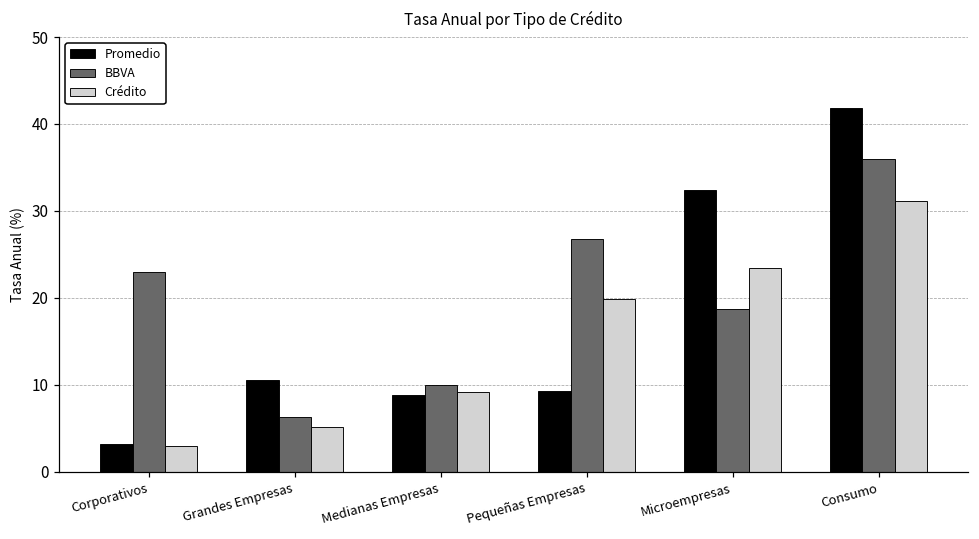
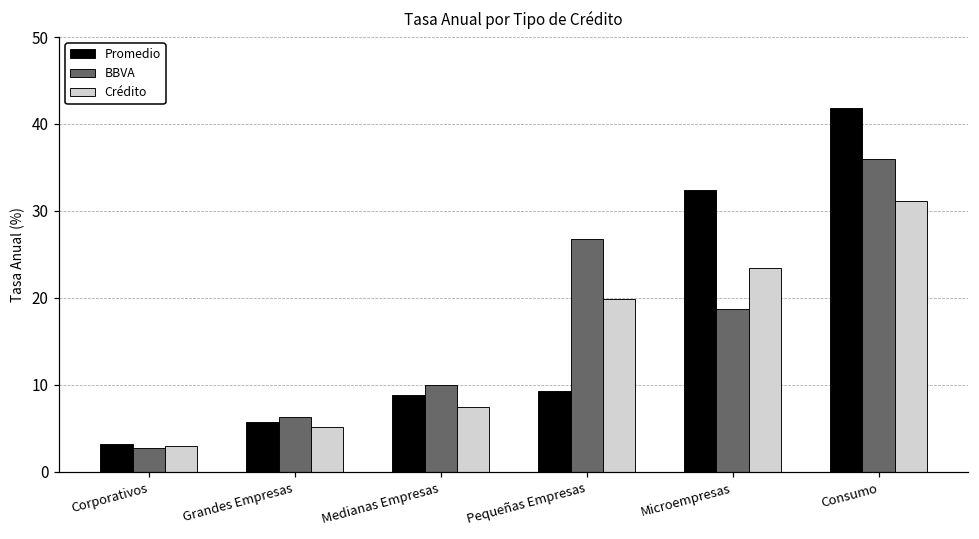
  {
    "Promedio": {
      "Corporativos": 3,
-     "Grandes Empresas": 11,
+     "Grandes Empresas": 6,
      "Medianas Empresas": 9,
      "Pequeñas Empresas": 9,
      "Microempresas": 32,
      "Consumo": 42
    },
    "BBVA": {
-     "Corporativos": 23,
+     "Corporativos": 3,
      "Grandes Empresas": 6,
      "Medianas Empresas": 10,
      "Pequeñas Empresas": 27,
      "Microempresas": 19,
      "Consumo": 36
    },
    "Crédito": {
      "Corporativos": 3,
      "Grandes Empresas": 5,
-     "Medianas Empresas": 9,
+     "Medianas Empresas": 7,
      "Pequeñas Empresas": 20,
      "Microempresas": 23,
      "Consumo": 31
    }
  }
